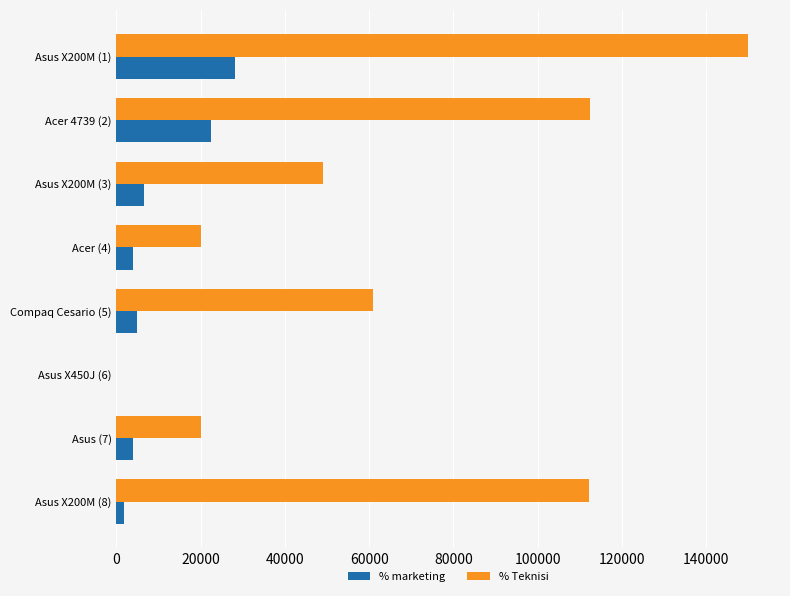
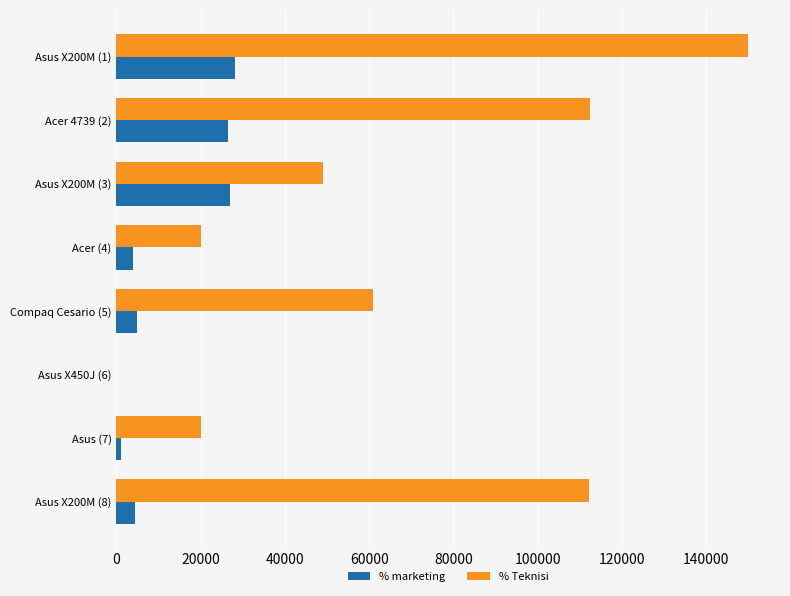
  {
    "% marketing": {
      "Asus X200M (1)": 28000,
-     "Acer 4739 (2)": 23000,
-     "Asus X200M (3)": 7000,
+     "Acer 4739 (2)": 26000,
+     "Asus X200M (3)": 27000,
      "Acer (4)": 4000,
      "Compaq Cesario (5)": 5000,
      "Asus X450J (6)": 0,
-     "Asus (7)": 4000,
-     "Asus X200M (8)": 2000
+     "Asus (7)": 1000,
+     "Asus X200M (8)": 5000
    },
    "% Teknisi": {
      "Asus X200M (1)": 150000,
      "Acer 4739 (2)": 113000,
      "Asus X200M (3)": 49000,
      "Acer (4)": 20000,
      "Compaq Cesario (5)": 61000,
      "Asus X450J (6)": 0,
      "Asus (7)": 20000,
      "Asus X200M (8)": 112000
    }
  }
